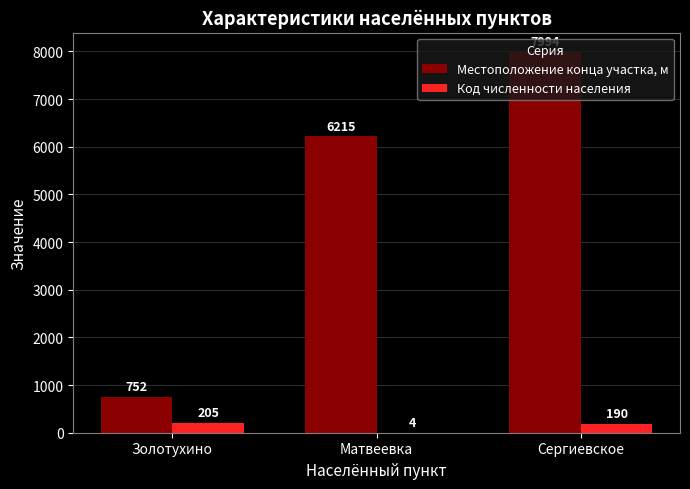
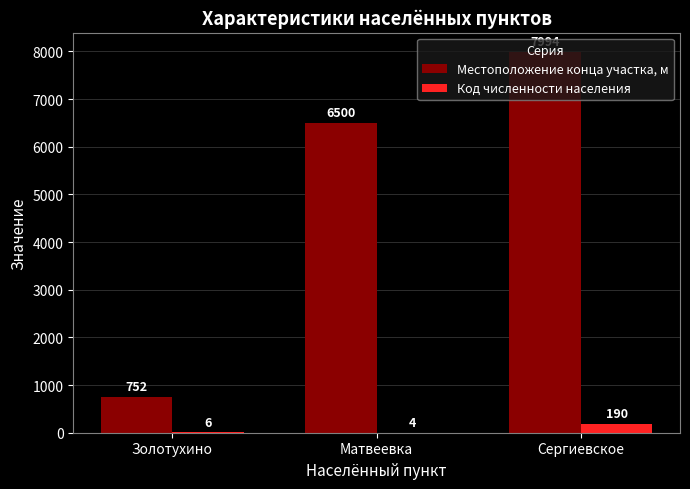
  {
    "Местоположение конца участка, м": {
      "Золотухино": 752,
-     "Матвеевка": 6215
+     "Матвеевка": 6500
    },
    "Код численности населения": {
-     "Золотухино": 205,
+     "Золотухино": 6,
      "Матвеевка": 4,
      "Сергиевское": 190
    }
  }
